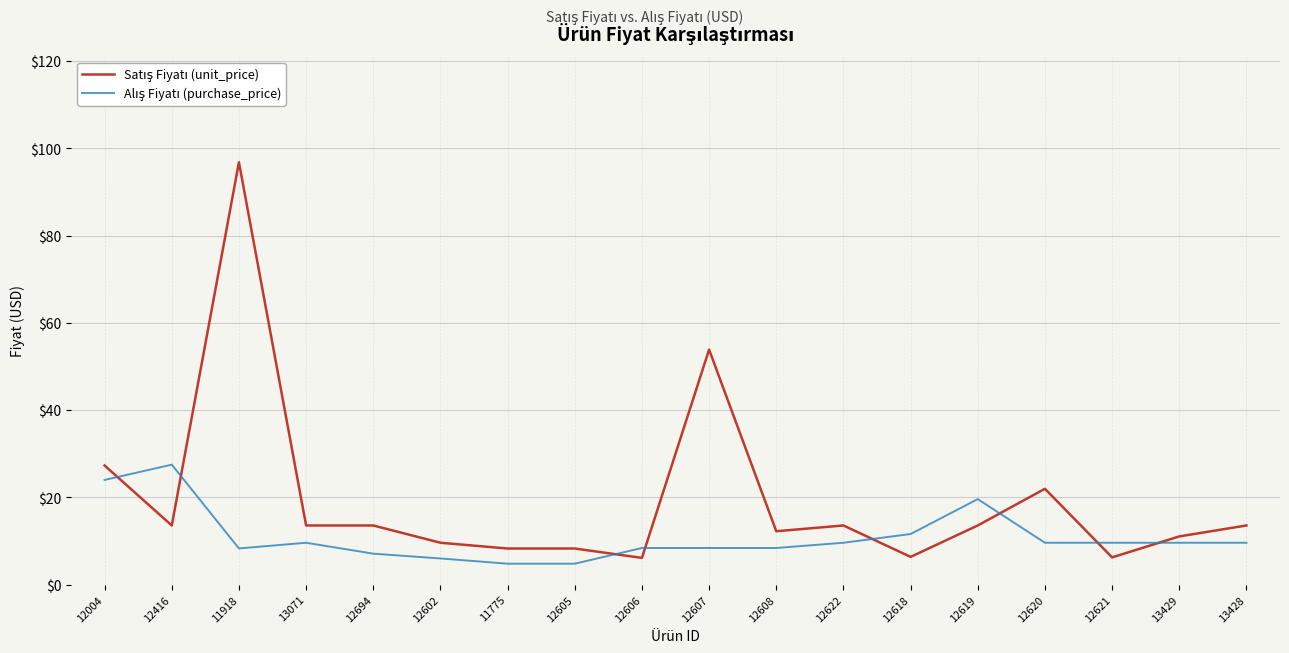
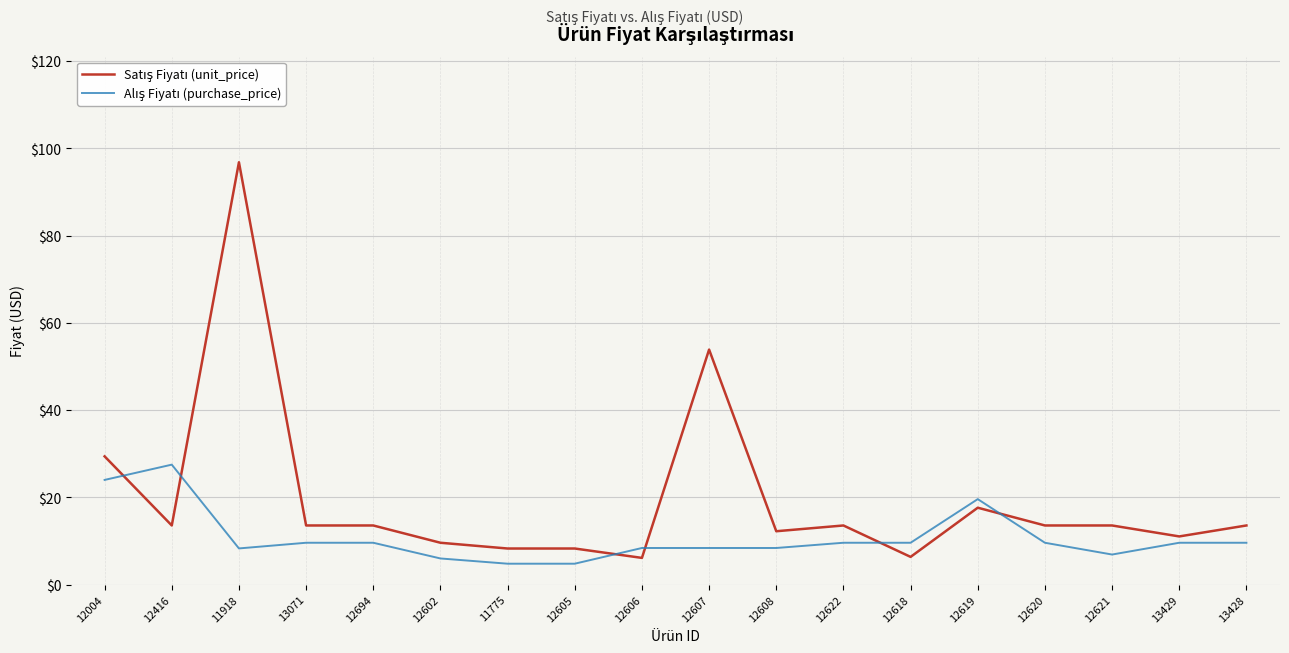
  {
    "Satış Fiyatı (unit_price)": {
-     "12004": "$27",
+     "12004": "$29",
      "12416": "$14",
      "11918": "$97",
      "13071": "$14",
      "12694": "$14",
      "12602": "$10",
      "11775": "$8",
      "12605": "$8",
      "12606": "$6",
      "12607": "$54",
      "12608": "$12",
      "12622": "$14",
      "12618": "$6",
-     "12619": "$14",
-     "12620": "$22",
-     "12621": "$6",
+     "12619": "$18",
+     "12620": "$14",
+     "12621": "$14",
      "13429": "$11",
      "13428": "$14"
    },
    "Alış Fiyatı (purchase_price)": {
      "12004": "$24",
      "12416": "$28",
      "11918": "$8",
      "13071": "$10",
-     "12694": "$7",
+     "12694": "$10",
      "12602": "$6",
      "11775": "$5",
      "12605": "$5",
      "12606": "$8",
      "12607": "$8",
      "12608": "$8",
      "12622": "$10",
-     "12618": "$12",
+     "12618": "$10",
      "12619": "$20",
      "12620": "$10",
-     "12621": "$10",
+     "12621": "$7",
      "13429": "$10",
      "13428": "$10"
    }
  }
